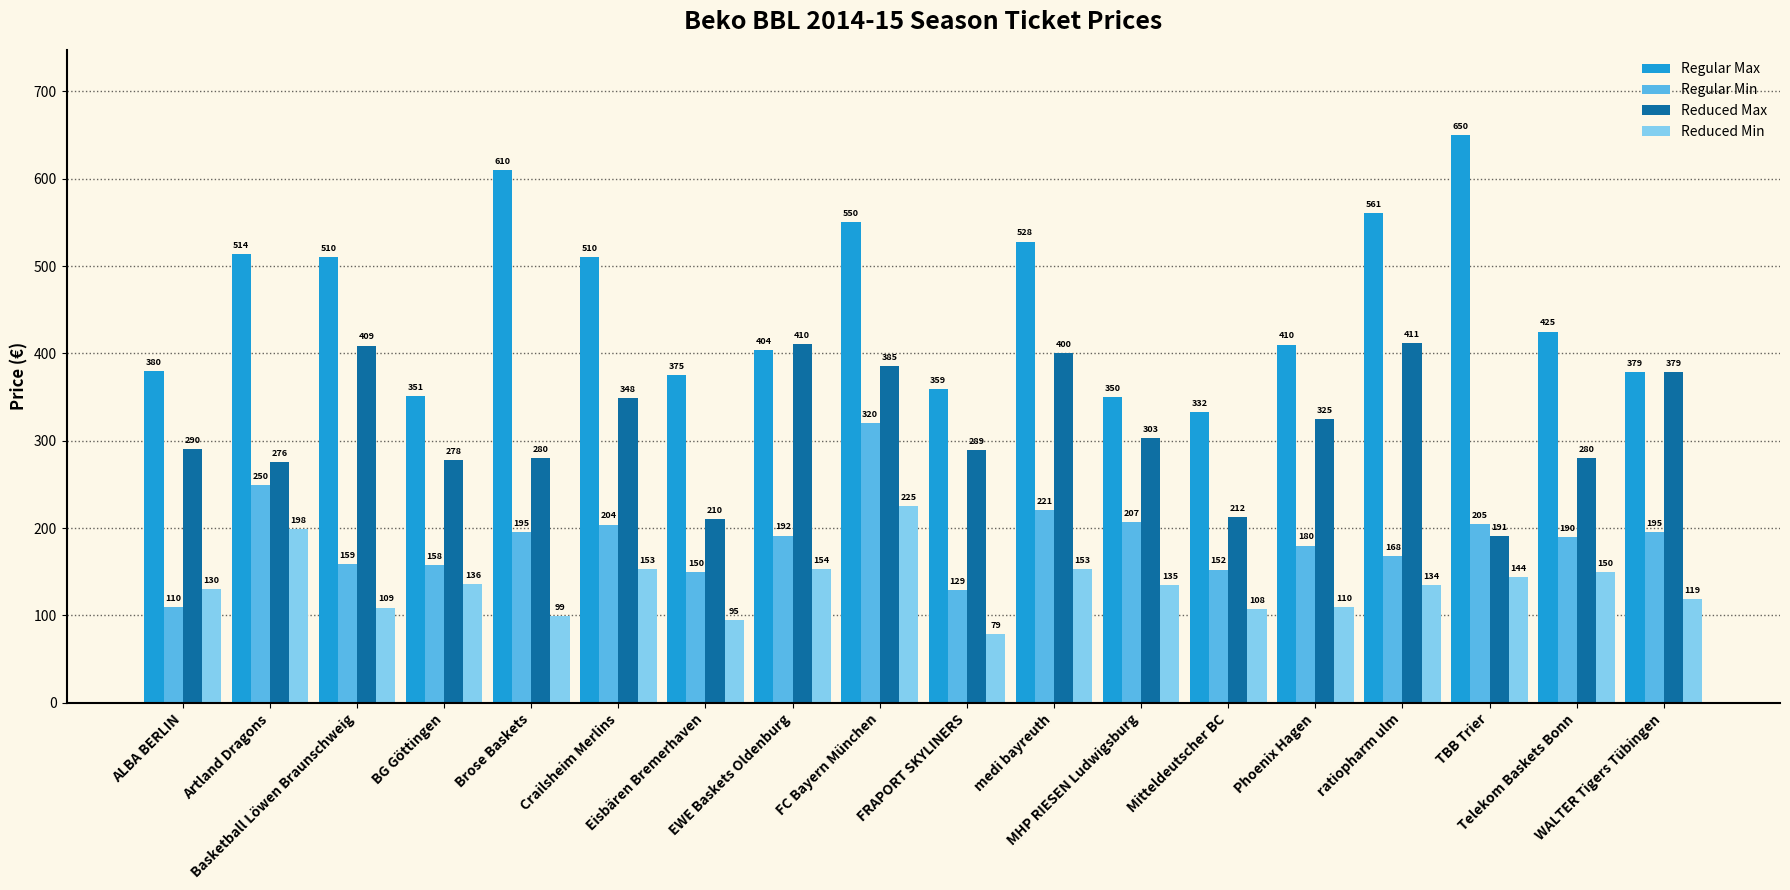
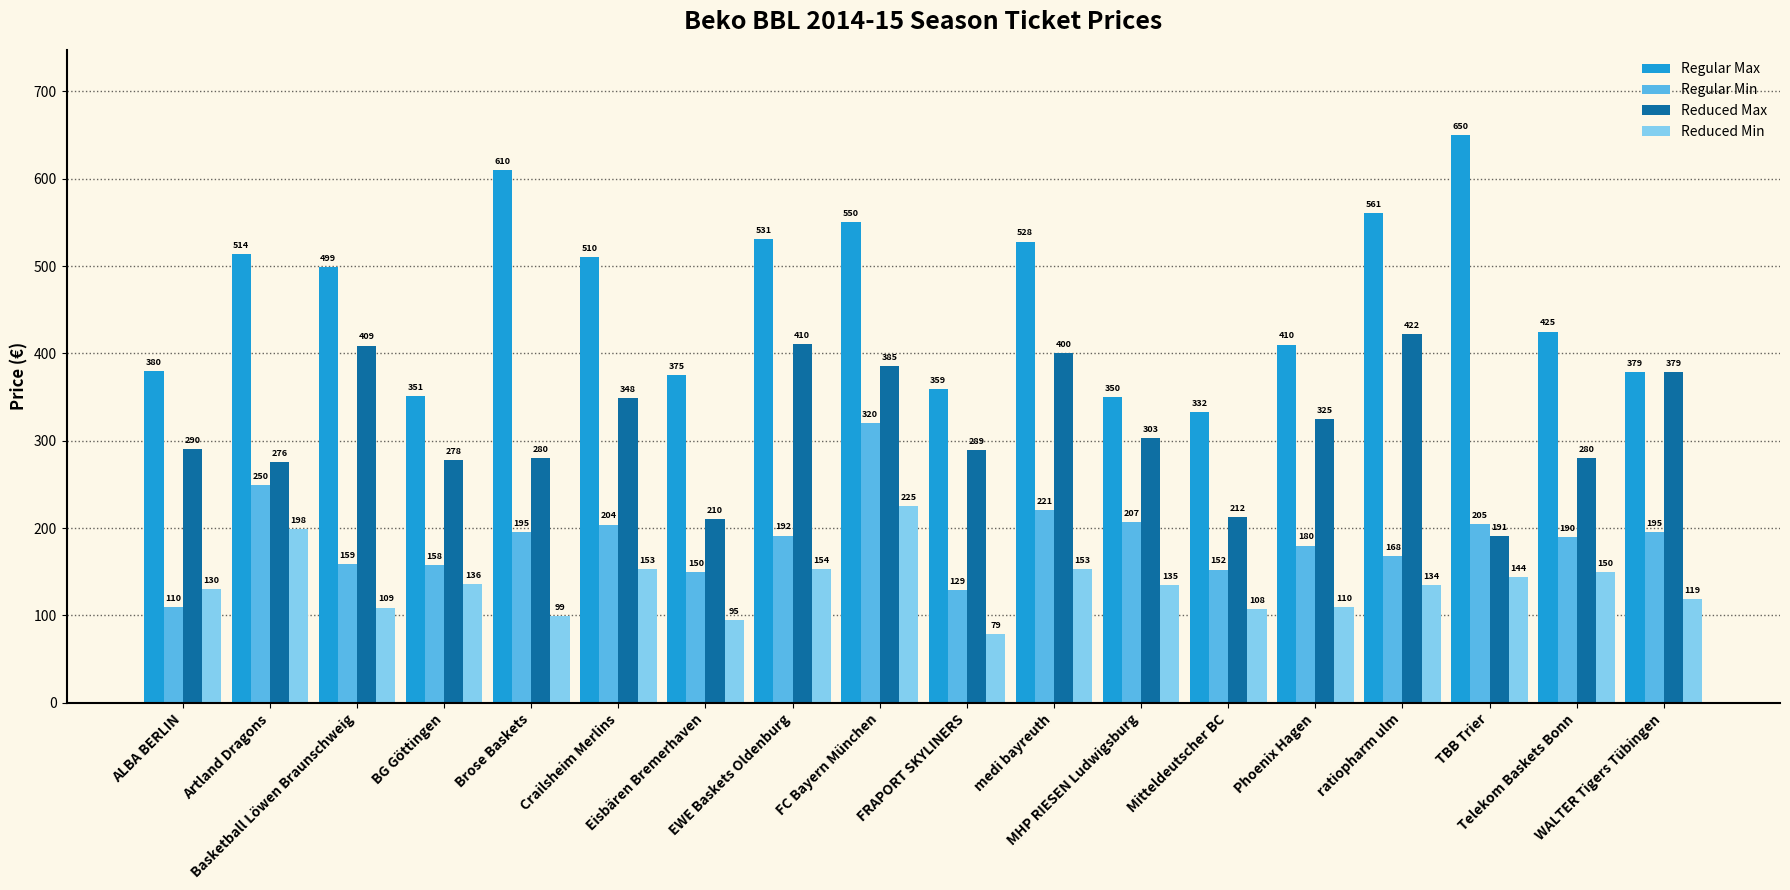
  {
    "Regular Max": {
      "ALBA BERLIN": 380,
      "Artland Dragons": 514,
-     "Basketball Löwen Braunschweig": 510,
+     "Basketball Löwen Braunschweig": 499,
      "BG Göttingen": 351,
      "Brose Baskets": 610,
      "Crailsheim Merlins": 510,
      "Eisbären Bremerhaven": 375,
-     "EWE Baskets Oldenburg": 404,
+     "EWE Baskets Oldenburg": 531,
      "FC Bayern München": 550,
      "FRAPORT SKYLINERS": 359,
      "medi bayreuth": 528,
      "MHP RIESEN Ludwigsburg": 350,
      "Mitteldeutscher BC": 332,
      "Phoenix Hagen": 410,
      "ratiopharm ulm": 561,
      "TBB Trier": 650,
      "Telekom Baskets Bonn": 425,
      "WALTER Tigers Tübingen": 379
    },
    "Reduced Max": {
      "ALBA BERLIN": 290,
      "Artland Dragons": 276,
      "Basketball Löwen Braunschweig": 409,
      "BG Göttingen": 278,
      "Brose Baskets": 280,
      "Crailsheim Merlins": 348,
      "Eisbären Bremerhaven": 210,
      "EWE Baskets Oldenburg": 410,
      "FC Bayern München": 385,
      "FRAPORT SKYLINERS": 289,
      "medi bayreuth": 400,
      "MHP RIESEN Ludwigsburg": 303,
      "Mitteldeutscher BC": 212,
      "Phoenix Hagen": 325,
-     "ratiopharm ulm": 411,
+     "ratiopharm ulm": 422,
      "TBB Trier": 191,
      "Telekom Baskets Bonn": 280,
      "WALTER Tigers Tübingen": 379
    }
  }
